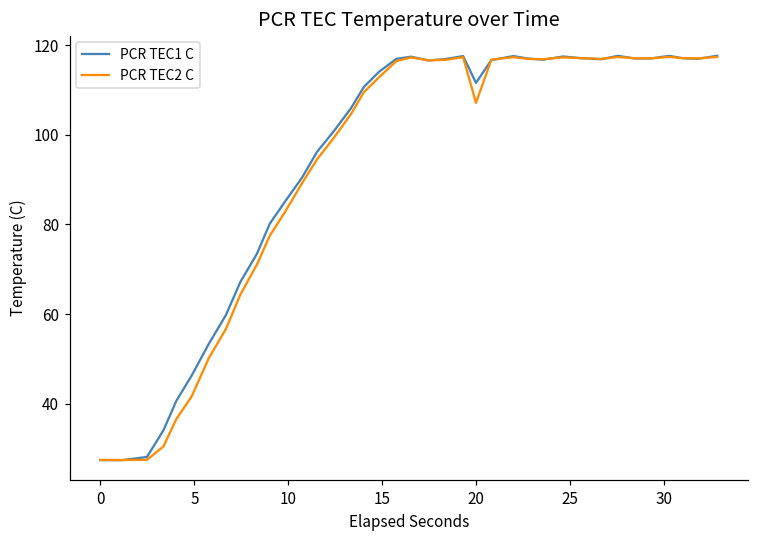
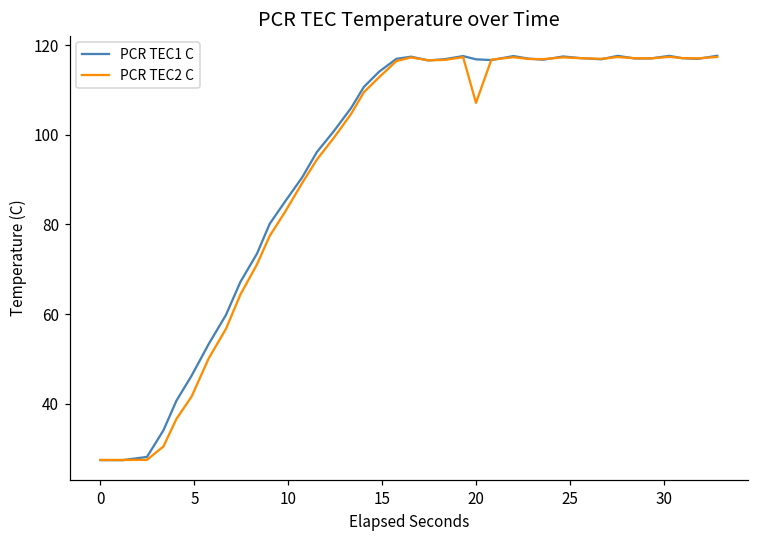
  {
    "PCR TEC1 C": {
-     "20": 112
+     "20": 117
    },
    "PCR TEC2 C": {
      "20": 107
    }
  }
